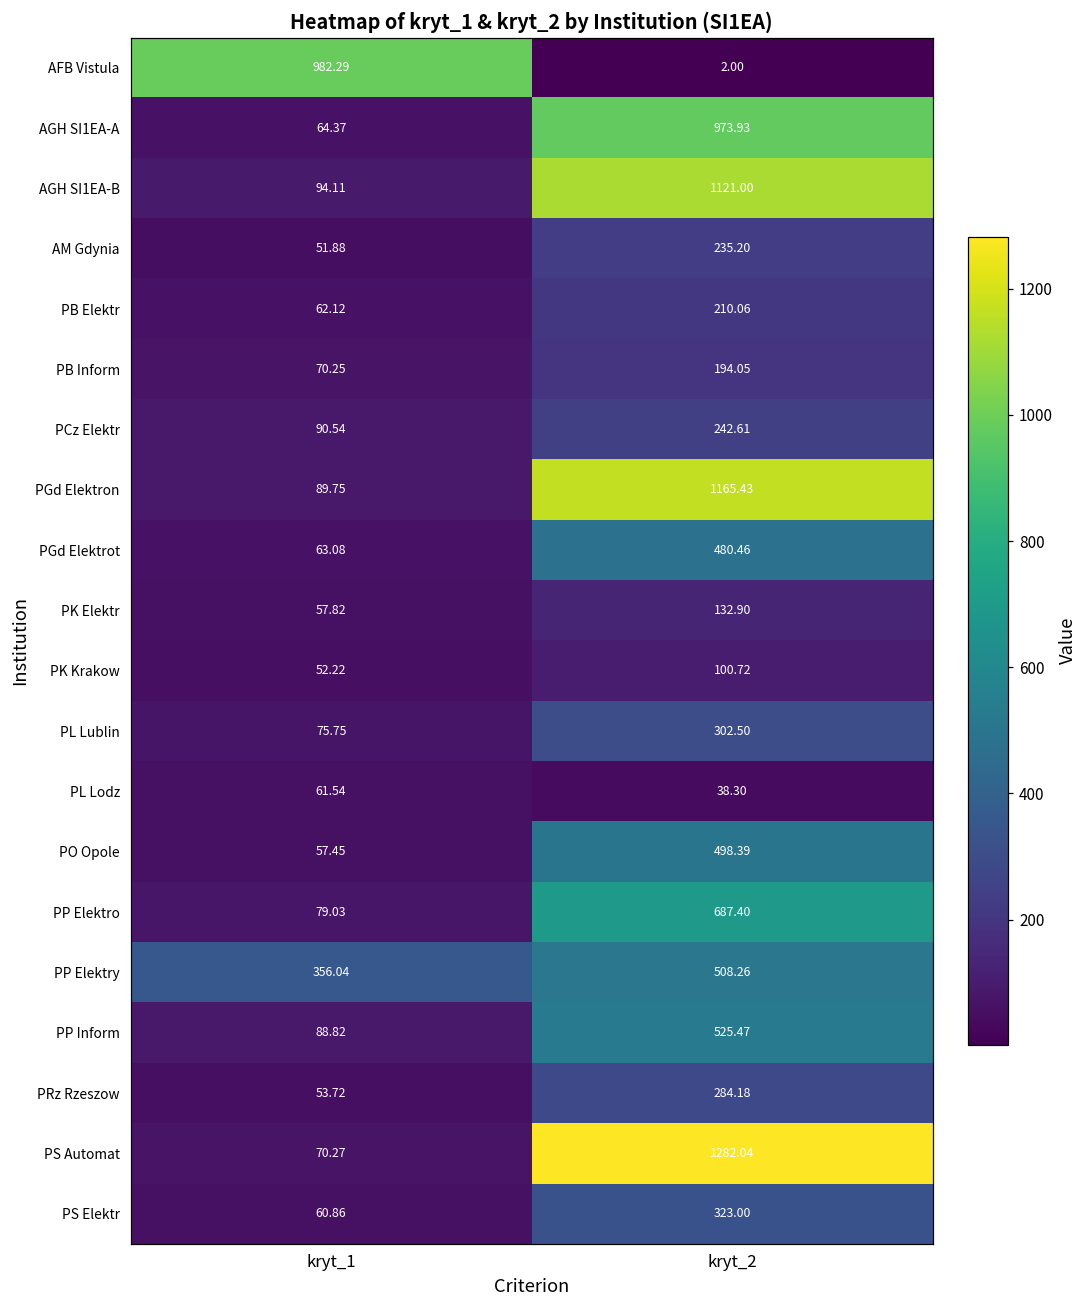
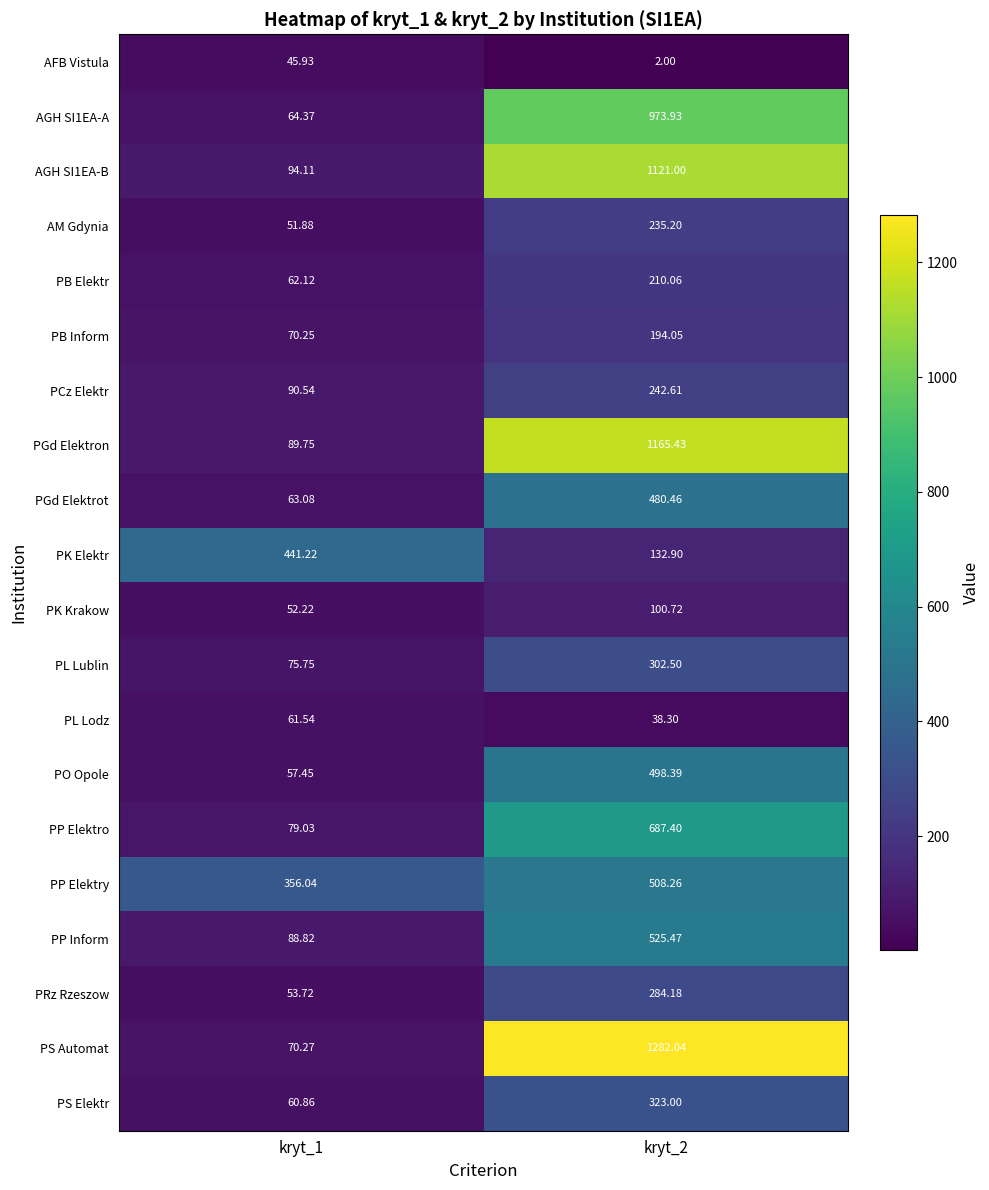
  {
    "AFB Vistula": {
-     "kryt_1": 982.29,
+     "kryt_1": 45.93,
      "kryt_2": 2.00
    },
    "AGH SI1EA-A": {
      "kryt_1": 64.37,
      "kryt_2": 973.93
    },
    "AGH SI1EA-B": {
      "kryt_1": 94.11,
      "kryt_2": 1121.00
    },
    "AM Gdynia": {
      "kryt_1": 51.88,
      "kryt_2": 235.20
    },
    "PB Elektr": {
      "kryt_1": 62.12,
      "kryt_2": 210.06
    },
    "PB Inform": {
      "kryt_1": 70.25,
      "kryt_2": 194.05
    },
    "PCz Elektr": {
      "kryt_1": 90.54,
      "kryt_2": 242.61
    },
    "PGd Elektron": {
      "kryt_1": 89.75,
      "kryt_2": 1165.43
    },
    "PGd Elektrot": {
      "kryt_1": 63.08,
      "kryt_2": 480.46
    },
    "PK Elektr": {
-     "kryt_1": 57.82,
+     "kryt_1": 441.22,
      "kryt_2": 132.90
    },
    "PK Krakow": {
      "kryt_1": 52.22,
      "kryt_2": 100.72
    },
    "PL Lublin": {
      "kryt_1": 75.75,
      "kryt_2": 302.50
    },
    "PL Lodz": {
      "kryt_1": 61.54,
      "kryt_2": 38.30
    },
    "PO Opole": {
      "kryt_1": 57.45,
      "kryt_2": 498.39
    },
    "PP Elektro": {
      "kryt_1": 79.03,
      "kryt_2": 687.40
    },
    "PP Elektry": {
      "kryt_1": 356.04,
      "kryt_2": 508.26
    },
    "PP Inform": {
      "kryt_1": 88.82,
      "kryt_2": 525.47
    },
    "PRz Rzeszow": {
      "kryt_1": 53.72,
      "kryt_2": 284.18
    },
    "PS Automat": {
      "kryt_1": 70.27,
      "kryt_2": 1282.04
    },
    "PS Elektr": {
      "kryt_1": 60.86,
      "kryt_2": 323.00
    }
  }
